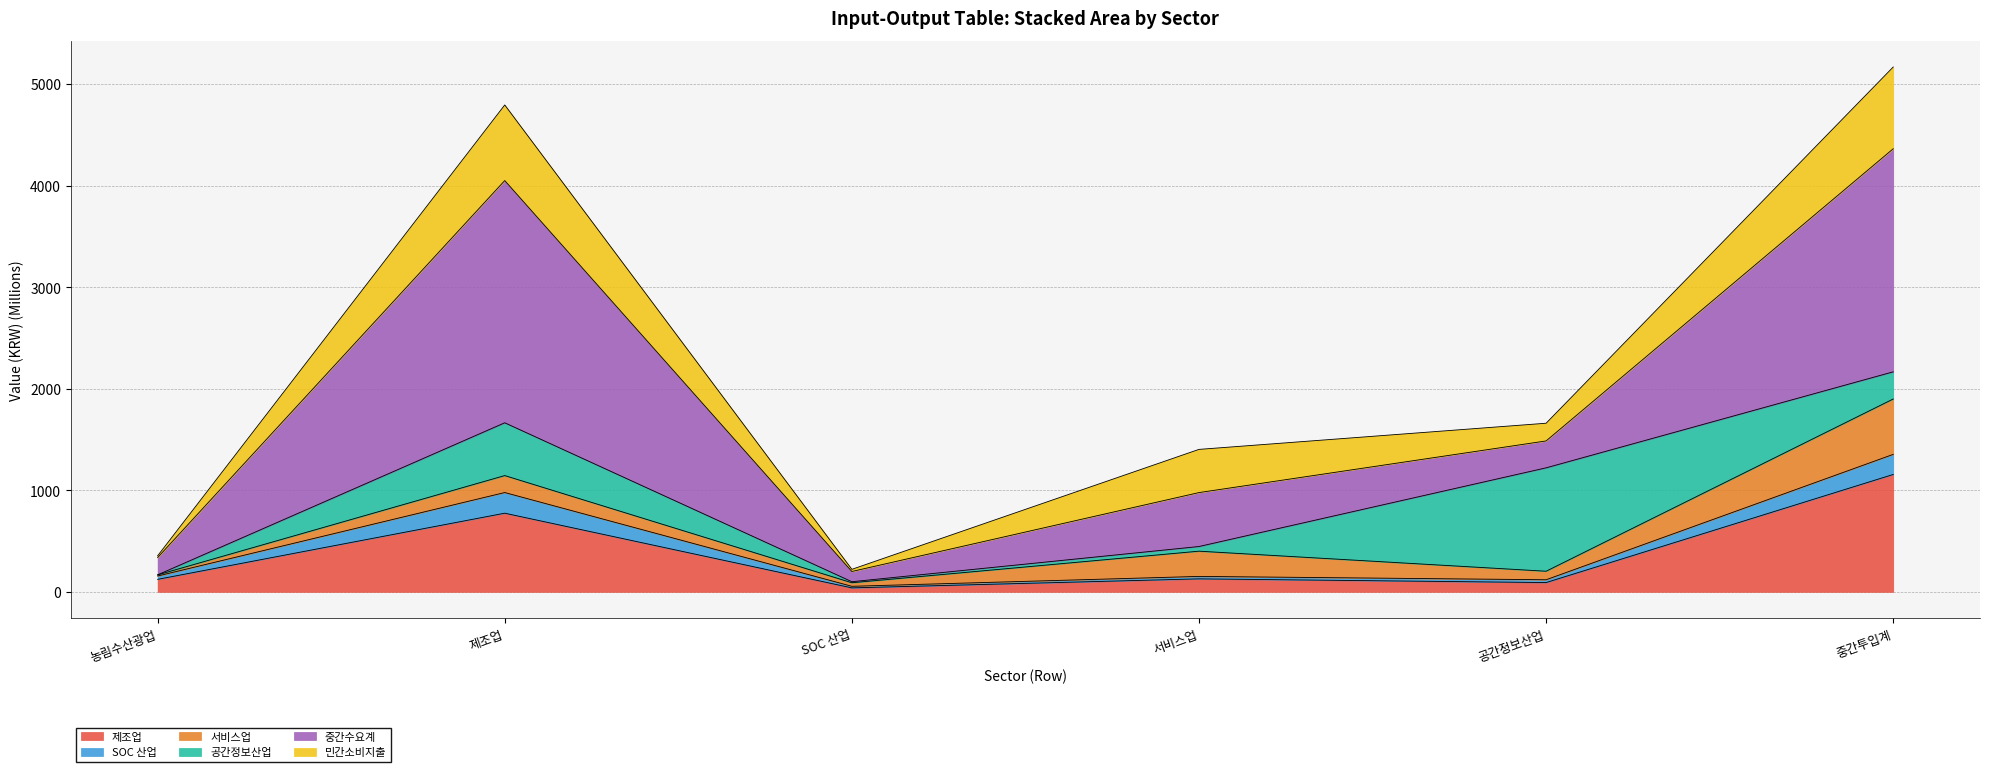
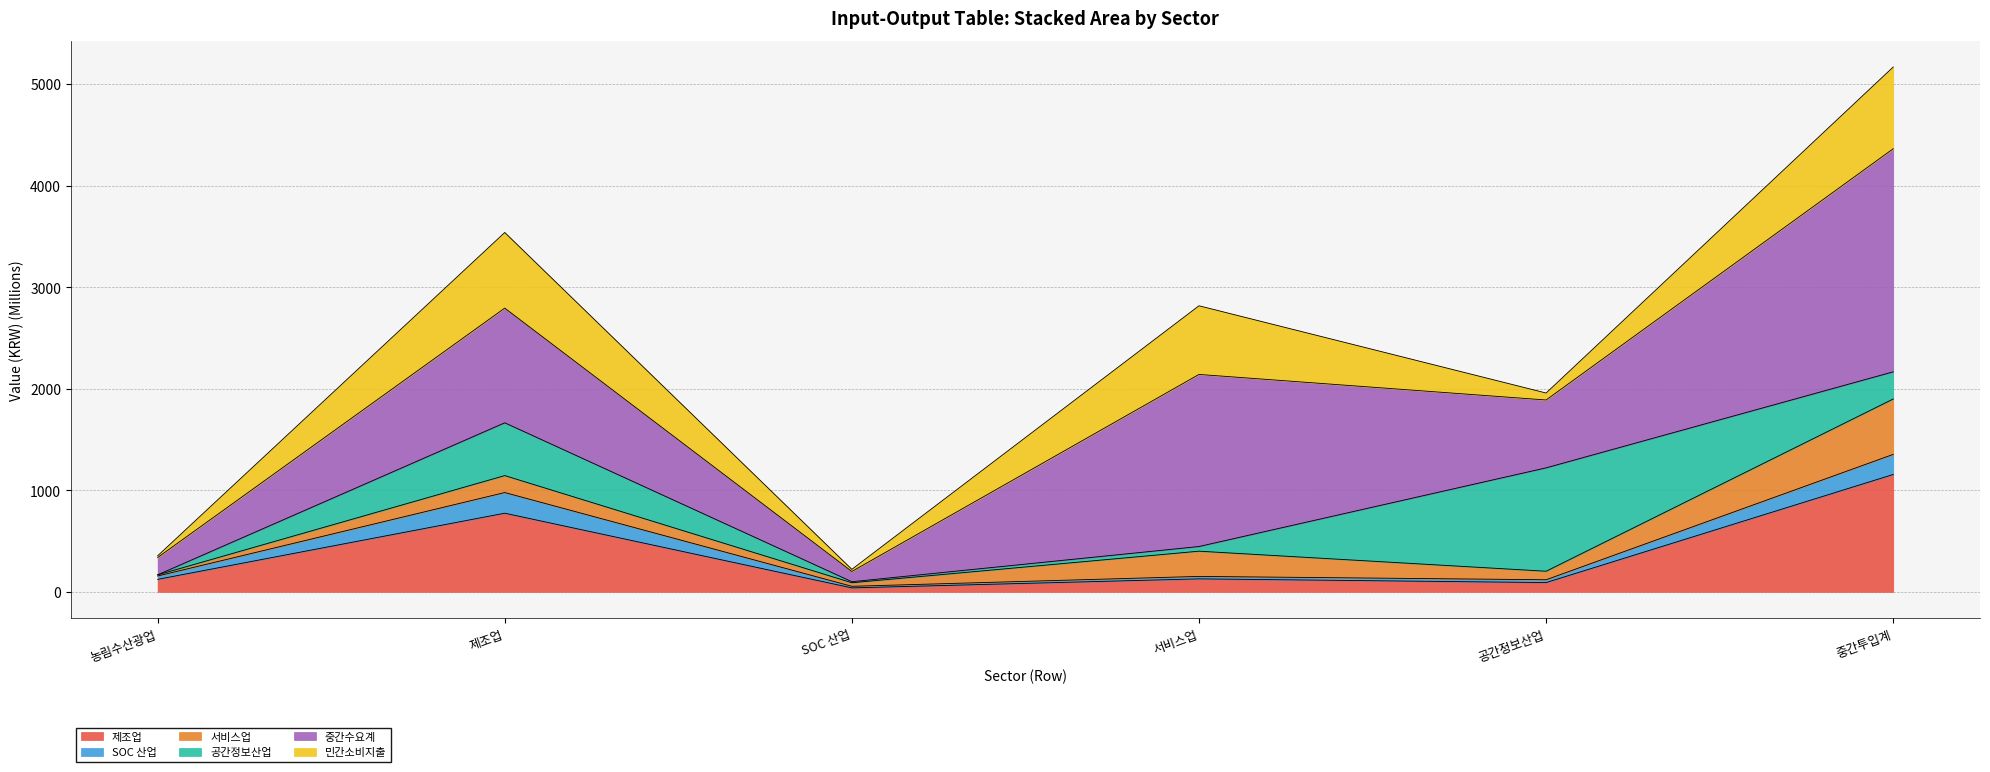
  {
    "SOC 산업": {
      "제조업": 200,
      "공간정보산업": 30,
      "중간투입계": 200
    },
    "공간정보산업": {
      "제조업": 520,
      "서비스업": 50,
      "공간정보산업": 1020,
      "중간투입계": 270
    },
    "중간수요계": {
-     "제조업": 2380,
-     "서비스업": 530,
-     "공간정보산업": 260,
+     "제조업": 1130,
+     "서비스업": 1690,
+     "공간정보산업": 670,
      "중간투입계": 2200
    },
    "민간소비지출": {
      "제조업": 740,
-     "서비스업": 430,
-     "공간정보산업": 170,
+     "서비스업": 680,
+     "공간정보산업": 70,
      "중간투입계": 800
    }
  }
